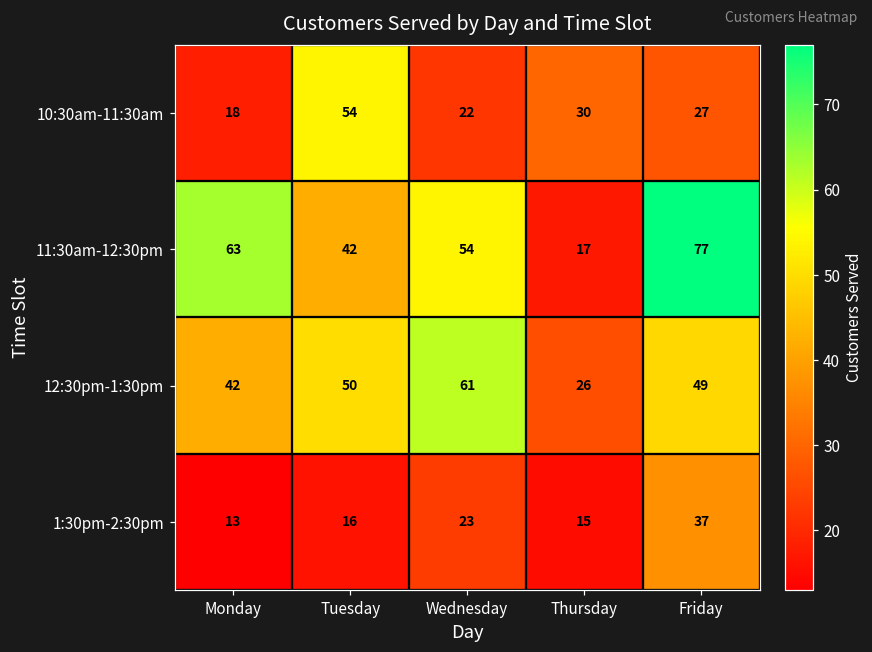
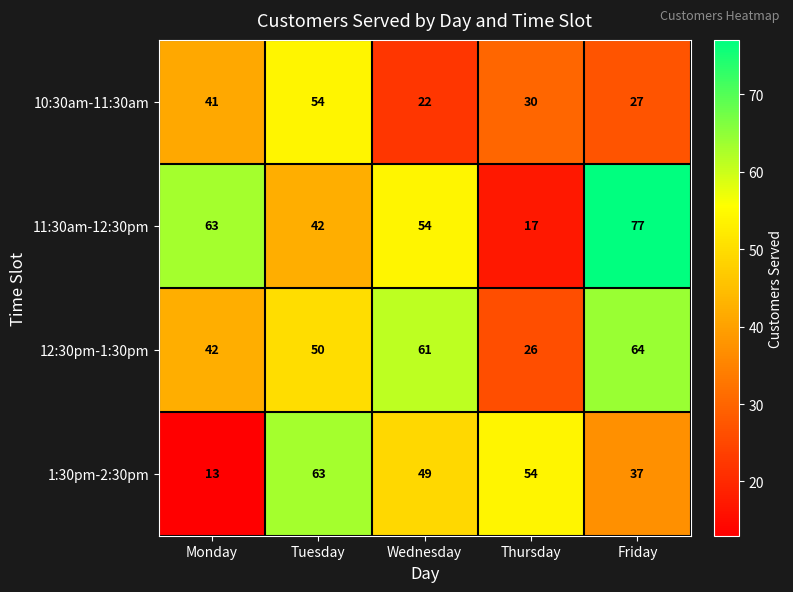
  {
    "10:30am-11:30am": {
-     "Monday": 18,
+     "Monday": 41,
      "Tuesday": 54,
      "Wednesday": 22,
      "Thursday": 30,
      "Friday": 27
    },
    "11:30am-12:30pm": {
      "Monday": 63,
      "Tuesday": 42,
      "Wednesday": 54,
      "Thursday": 17,
      "Friday": 77
    },
    "12:30pm-1:30pm": {
      "Monday": 42,
      "Tuesday": 50,
      "Wednesday": 61,
      "Thursday": 26,
-     "Friday": 49
+     "Friday": 64
    },
    "1:30pm-2:30pm": {
      "Monday": 13,
-     "Tuesday": 16,
-     "Wednesday": 23,
-     "Thursday": 15,
+     "Tuesday": 63,
+     "Wednesday": 49,
+     "Thursday": 54,
      "Friday": 37
    }
  }
